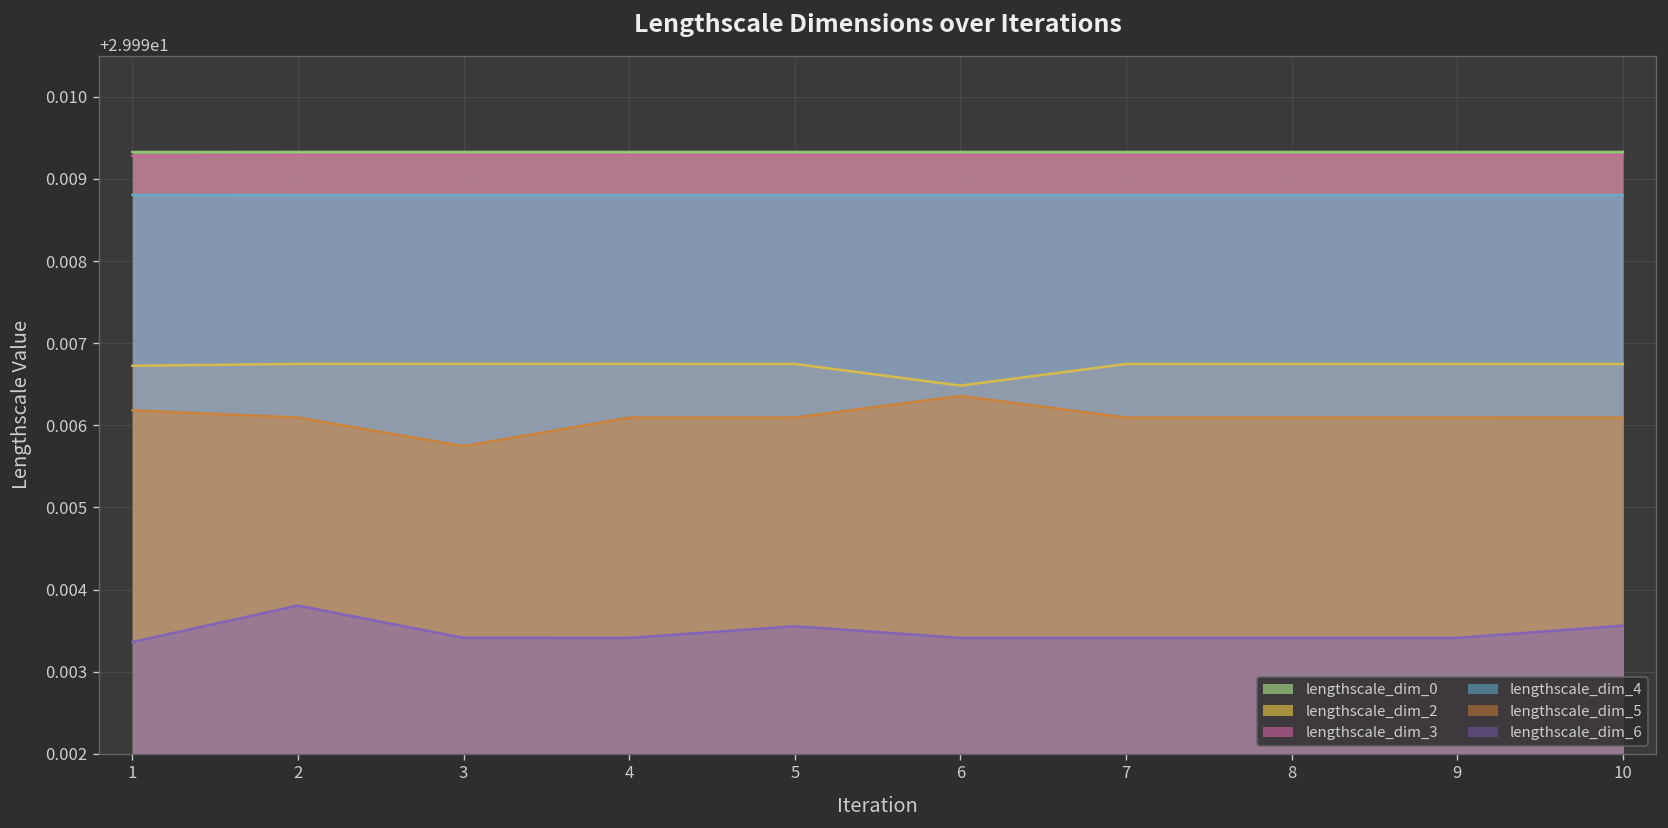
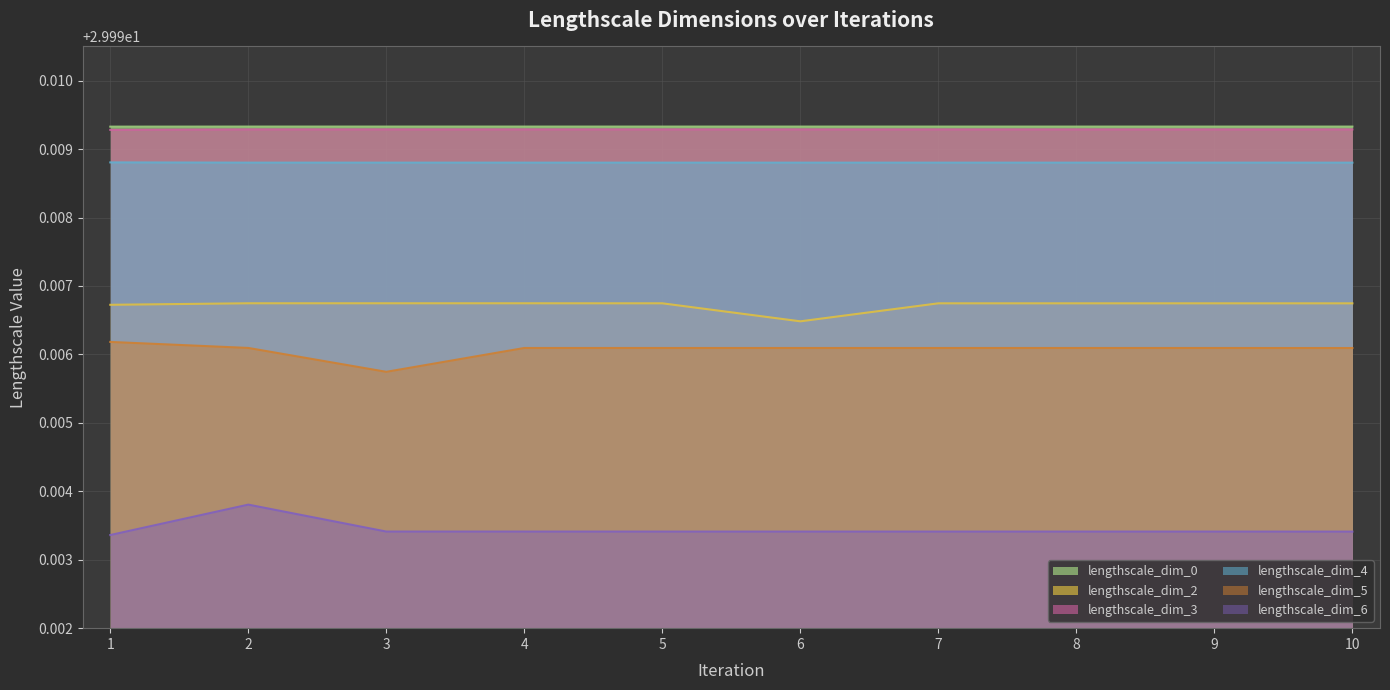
  {
    "lengthscale_dim_0": {
      "1": 29.9993,
      "2": 29.9993,
      "3": 29.9993,
      "4": 29.9993,
      "5": 29.9993,
      "6": 29.9993,
      "7": 29.9993,
      "8": 29.9993,
      "9": 29.9993,
      "10": 29.9993
    },
    "lengthscale_dim_2": {
      "1": 29.9967,
      "2": 29.9967,
      "3": 29.9967,
      "4": 29.9967,
      "5": 29.9967,
      "6": 29.9965,
      "7": 29.9967,
      "8": 29.9967,
      "9": 29.9967,
      "10": 29.9967
    },
    "lengthscale_dim_3": {
      "1": 29.9993,
      "2": 29.9993,
      "3": 29.9993,
      "4": 29.9993,
      "5": 29.9993,
      "6": 29.9993,
      "7": 29.9993,
      "8": 29.9993,
      "9": 29.9993,
      "10": 29.9993
    },
    "lengthscale_dim_4": {
      "1": 29.9988,
      "2": 29.9988,
      "3": 29.9988,
      "4": 29.9988,
      "5": 29.9988,
      "6": 29.9988,
      "7": 29.9988,
      "8": 29.9988,
      "9": 29.9988,
      "10": 29.9988
    },
    "lengthscale_dim_5": {
      "1": 29.9962,
      "2": 29.9961,
      "3": 29.9957,
      "4": 29.9961,
      "5": 29.9961,
-     "6": 29.9964,
+     "6": 29.9961,
      "7": 29.9961,
      "8": 29.9961,
      "9": 29.9961,
      "10": 29.9961
    },
    "lengthscale_dim_6": {
      "1": 29.9934,
      "2": 29.9938,
      "3": 29.9934,
      "4": 29.9934,
-     "5": 29.9936,
+     "5": 29.9934,
      "6": 29.9934,
      "7": 29.9934,
      "8": 29.9934,
      "9": 29.9934,
-     "10": 29.9936
+     "10": 29.9934
    }
  }
